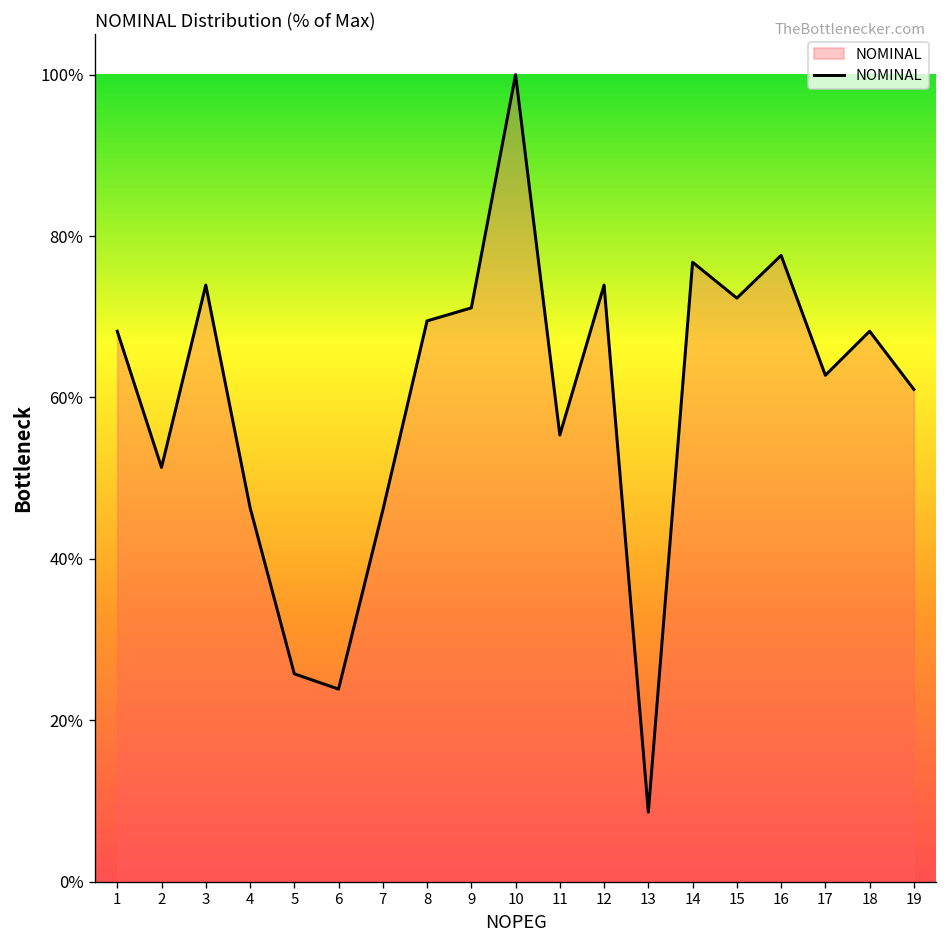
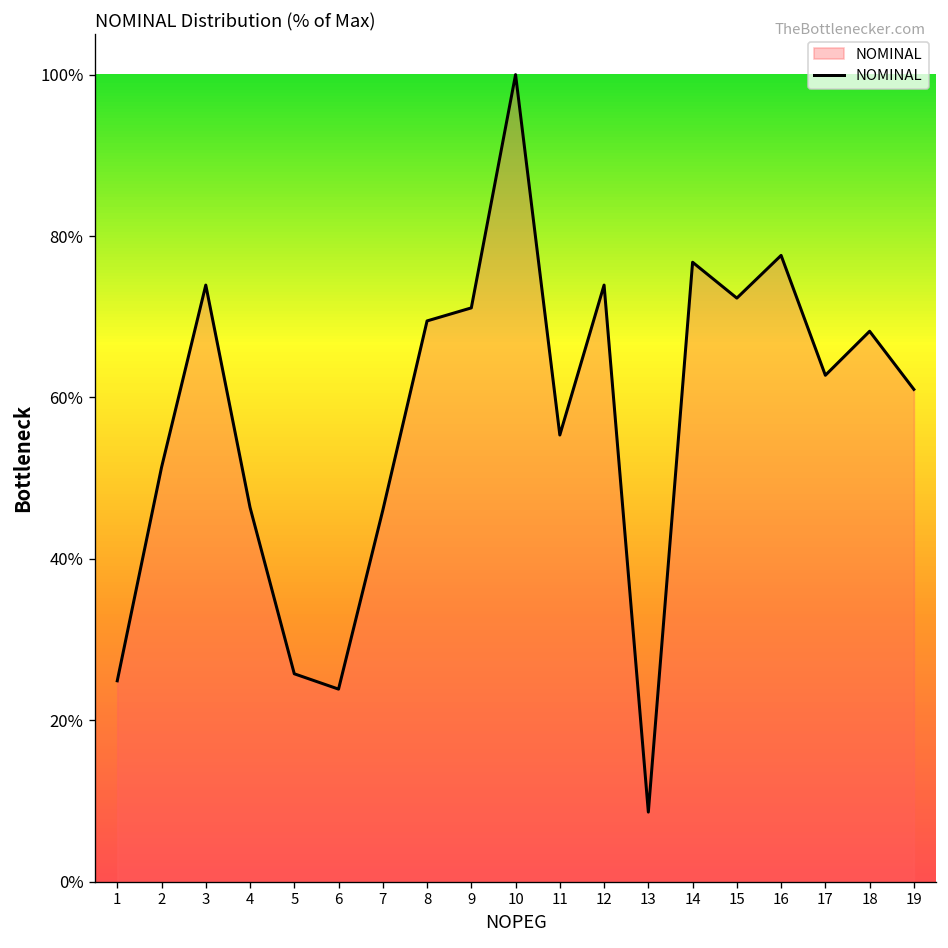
  {
-   "1": "68%",
+   "1": "25%",
    "2": "51%",
    "3": "74%",
    "4": "46%",
    "5": "26%",
    "6": "24%",
    "7": "46%",
    "8": "69%",
    "9": "71%",
    "10": "100%",
    "11": "55%",
    "12": "74%",
    "13": "9%",
    "14": "77%",
    "15": "72%",
    "16": "78%",
    "17": "63%",
    "18": "68%",
    "19": "61%"
  }
